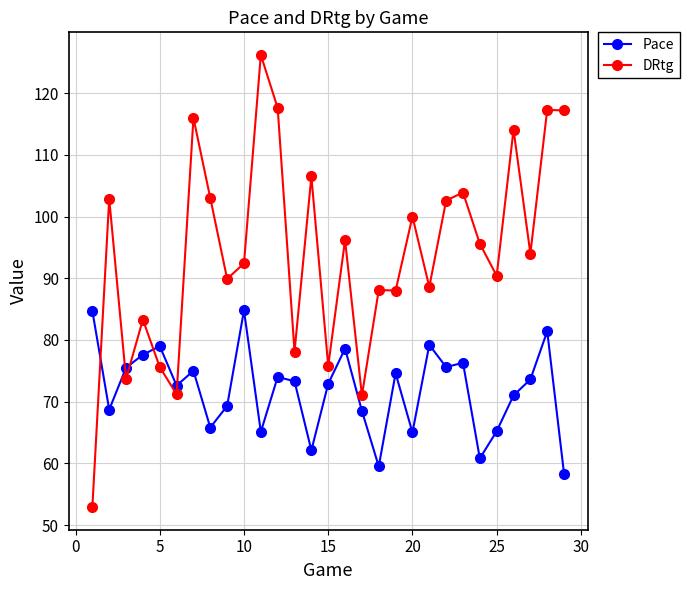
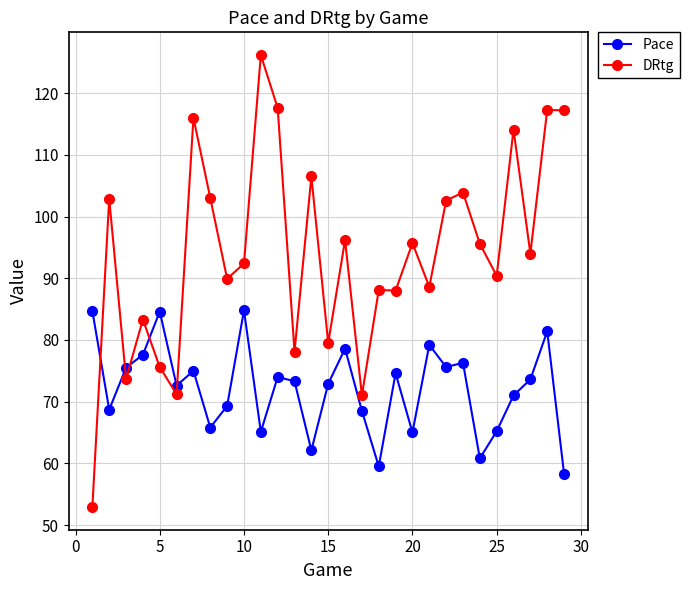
  {
    "Pace": {
-     "5": 79,
+     "5": 85,
      "10": 85,
      "15": 73,
      "20": 65,
      "25": 65
    },
    "DRtg": {
      "5": 76,
      "10": 92,
-     "15": 76,
-     "20": 100,
+     "15": 80,
+     "20": 96,
      "25": 90
    }
  }
